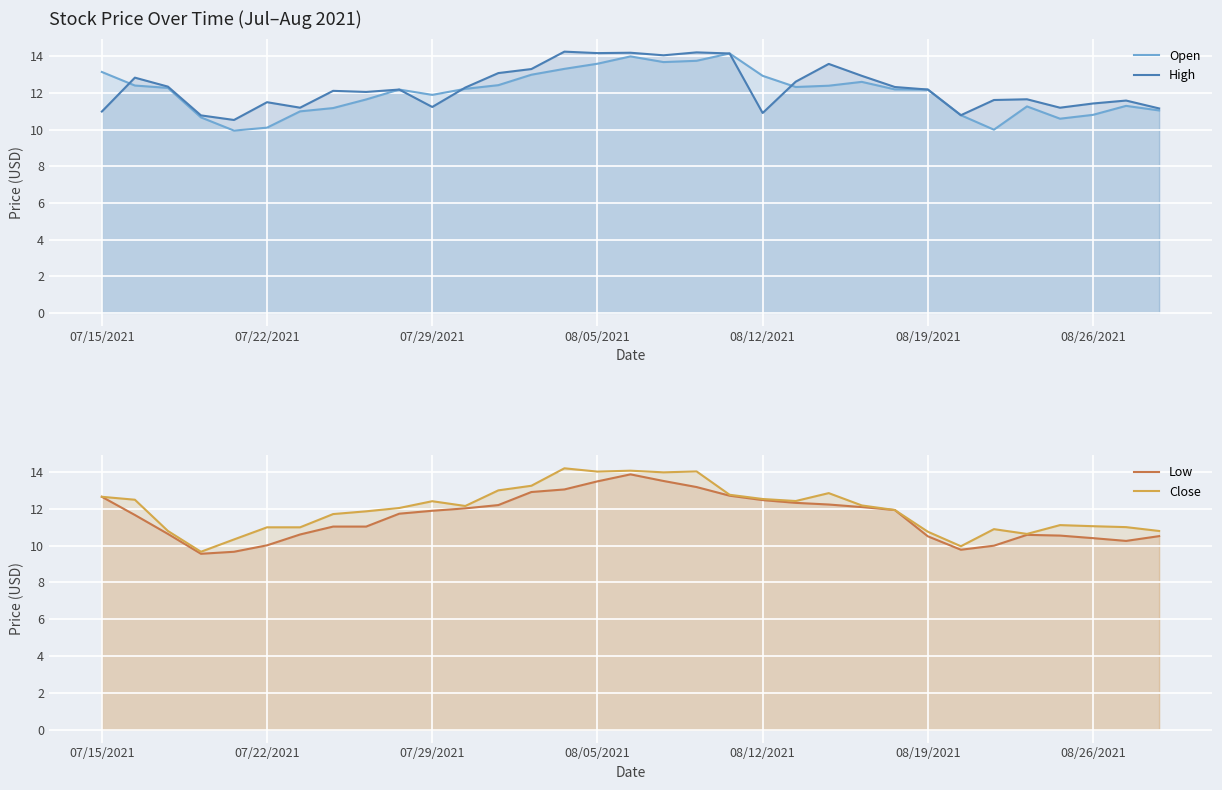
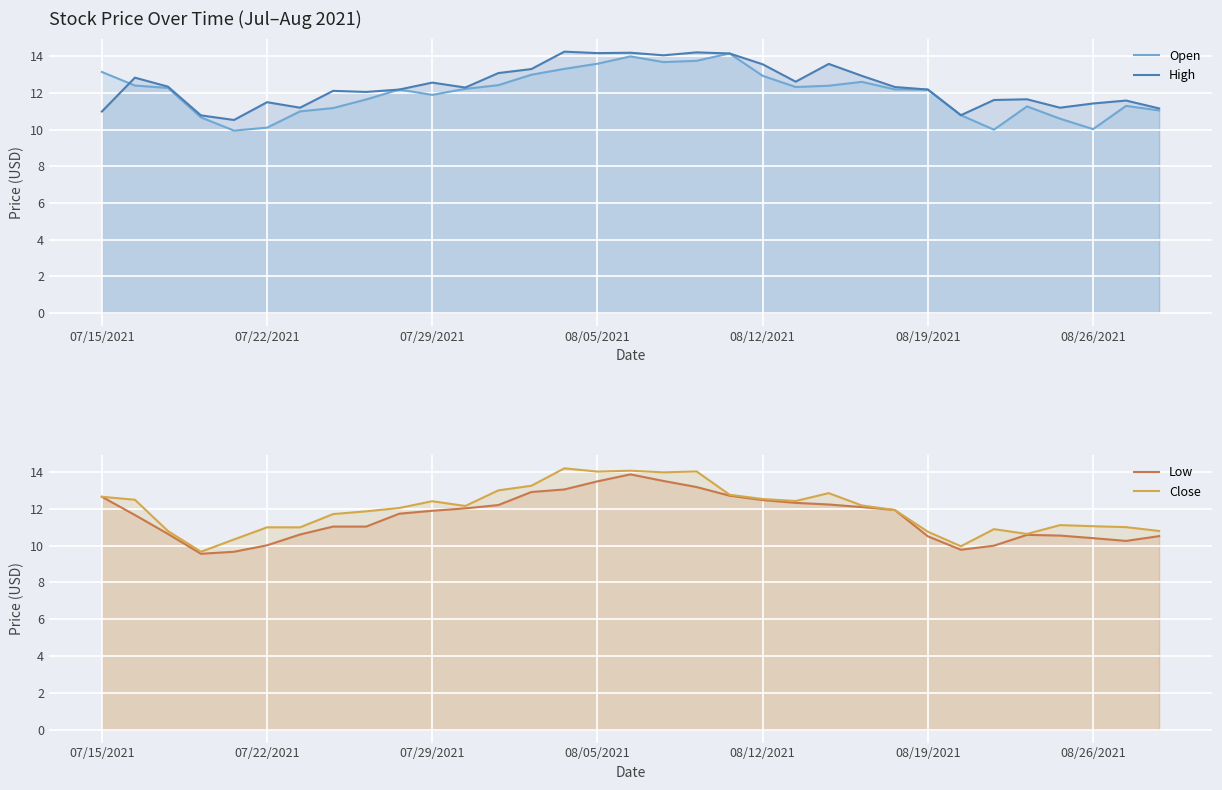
  {
    "Stock Price Over Time (Jul–Aug 2021)": {
      "Open": {
        "07/15/2021": 13.2,
        "07/22/2021": 10.1,
        "07/29/2021": 11.9,
        "08/05/2021": 13.6,
        "08/12/2021": 12.9,
-       "08/26/2021": 10.8
+       "08/26/2021": 10.0
      },
      "High": {
        "07/15/2021": 11.0,
        "07/22/2021": 11.5,
-       "07/29/2021": 11.2,
+       "07/29/2021": 12.6,
        "08/05/2021": 14.2,
-       "08/12/2021": 10.9,
+       "08/12/2021": 13.6,
        "08/26/2021": 11.4
      }
    }
  }
